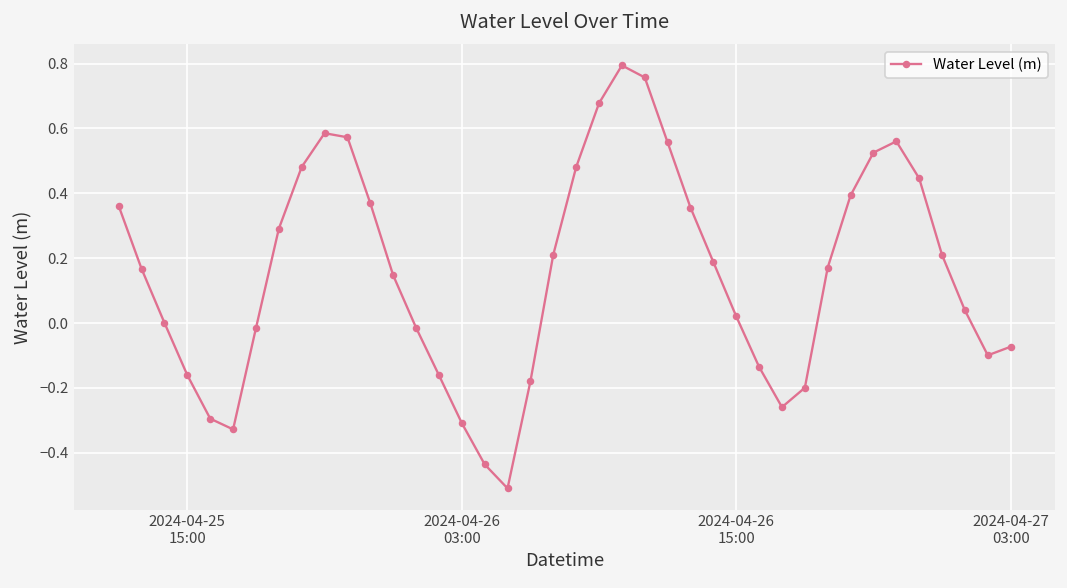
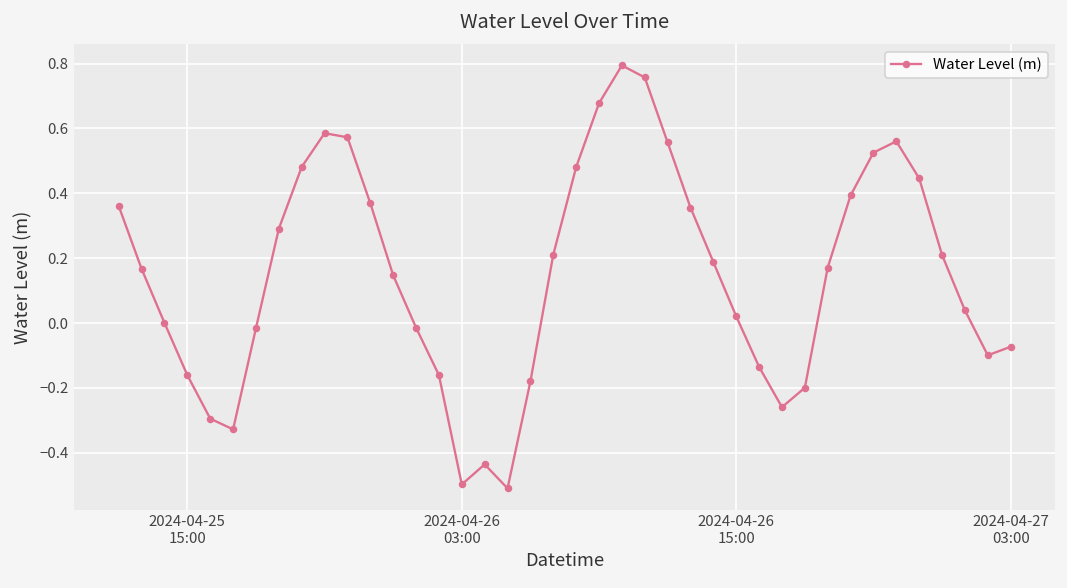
  {
    "2024-04-25 15:00": -0.16,
-   "2024-04-26 03:00": -0.31,
+   "2024-04-26 03:00": -0.50,
    "2024-04-26 15:00": 0.02,
    "2024-04-27 03:00": -0.07
  }
